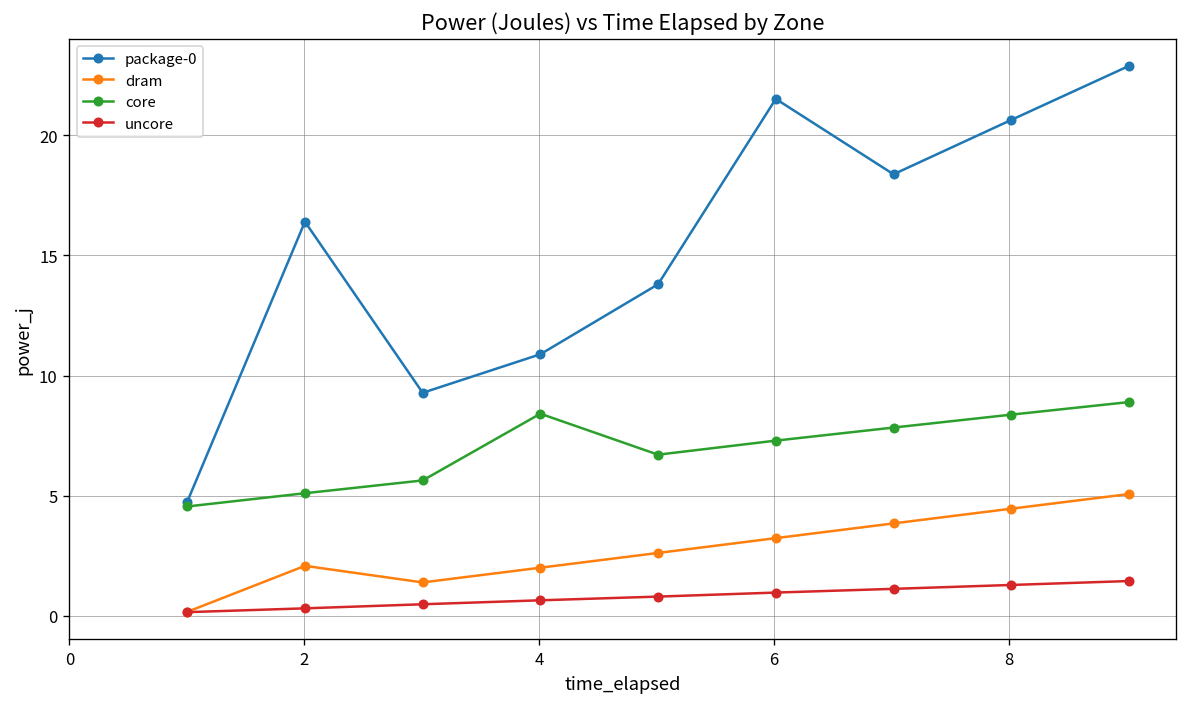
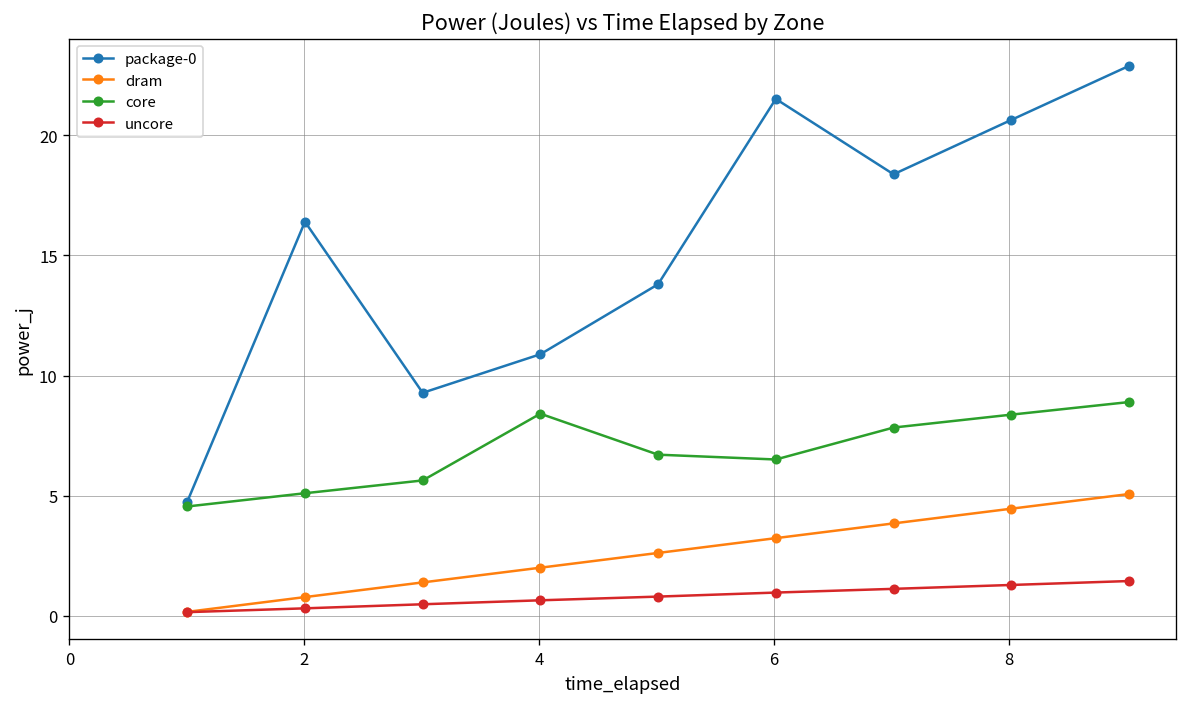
  {
    "package-0": {
      "2": 16.4,
      "4": 10.9,
      "6": 21.5
    },
    "dram": {
-     "2": 2.1,
+     "2": 0.8,
      "4": 2.0,
      "6": 3.2
    },
    "core": {
      "2": 5.1,
      "4": 8.4,
-     "6": 7.3
+     "6": 6.5
    },
    "uncore": {
      "2": 0.3,
      "4": 0.6,
      "6": 1.0
    }
  }
